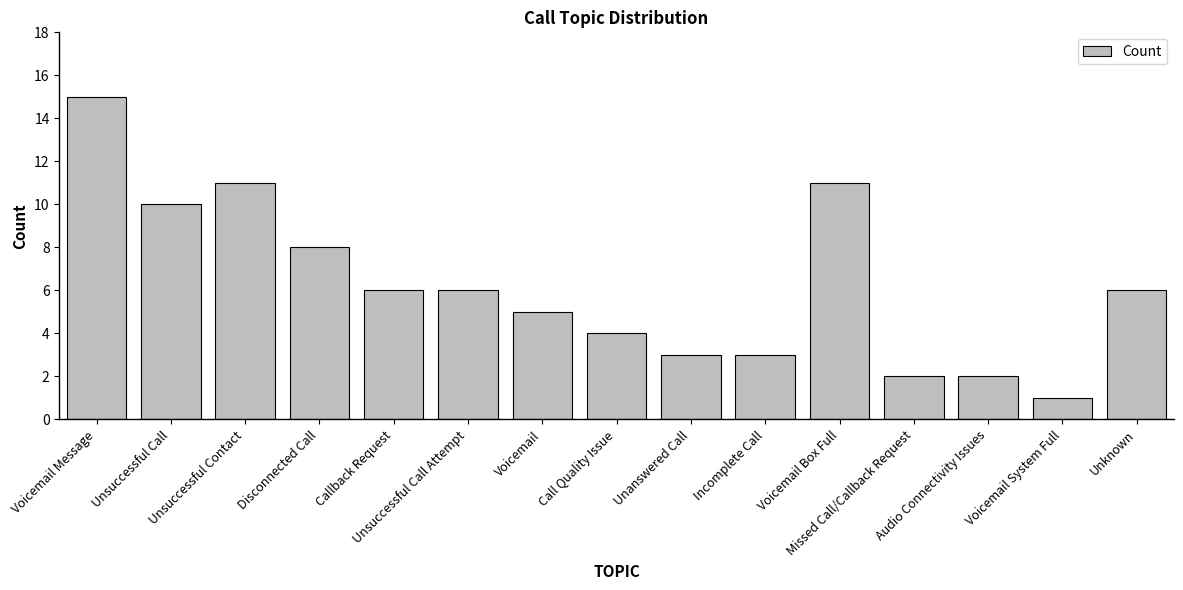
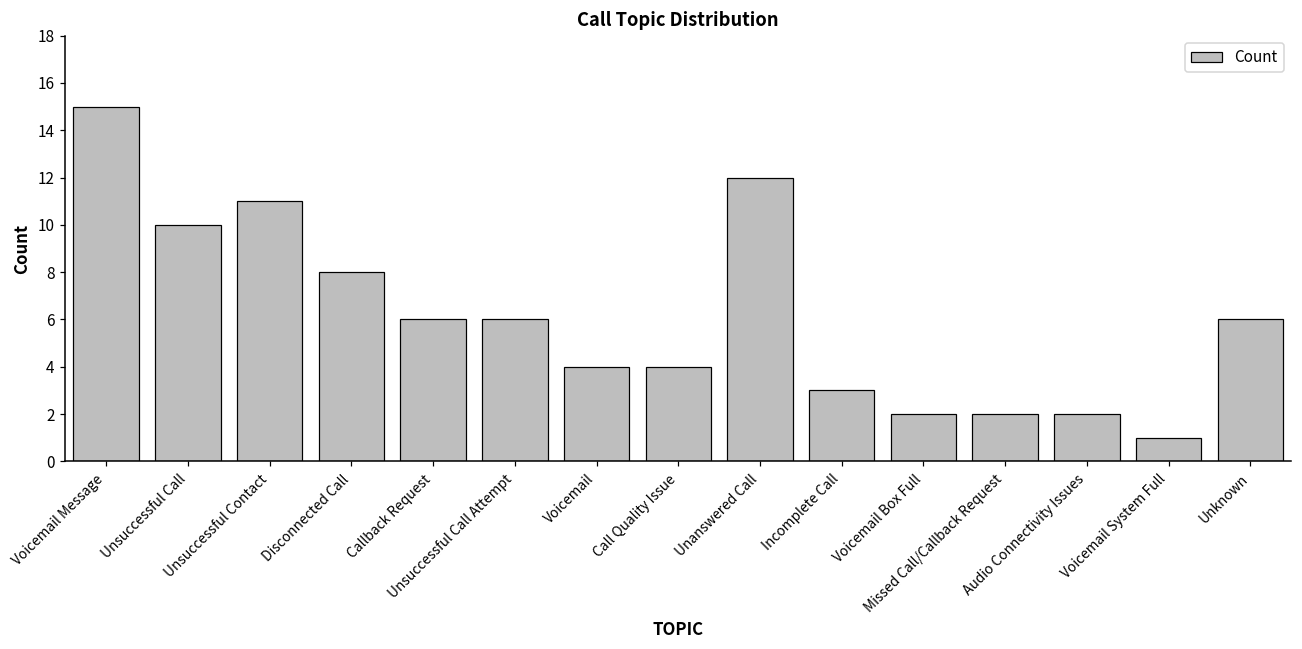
  {
    "Voicemail Message": 15,
    "Unsuccessful Call": 10,
    "Unsuccessful Contact": 11,
    "Disconnected Call": 8,
    "Callback Request": 6,
    "Unsuccessful Call Attempt": 6,
-   "Voicemail": 5,
+   "Voicemail": 4,
    "Call Quality Issue": 4,
-   "Unanswered Call": 3,
+   "Unanswered Call": 12,
    "Incomplete Call": 3,
-   "Voicemail Box Full": 11,
+   "Voicemail Box Full": 2,
    "Missed Call/Callback Request": 2,
    "Audio Connectivity Issues": 2,
    "Voicemail System Full": 1,
    "Unknown": 6
  }
